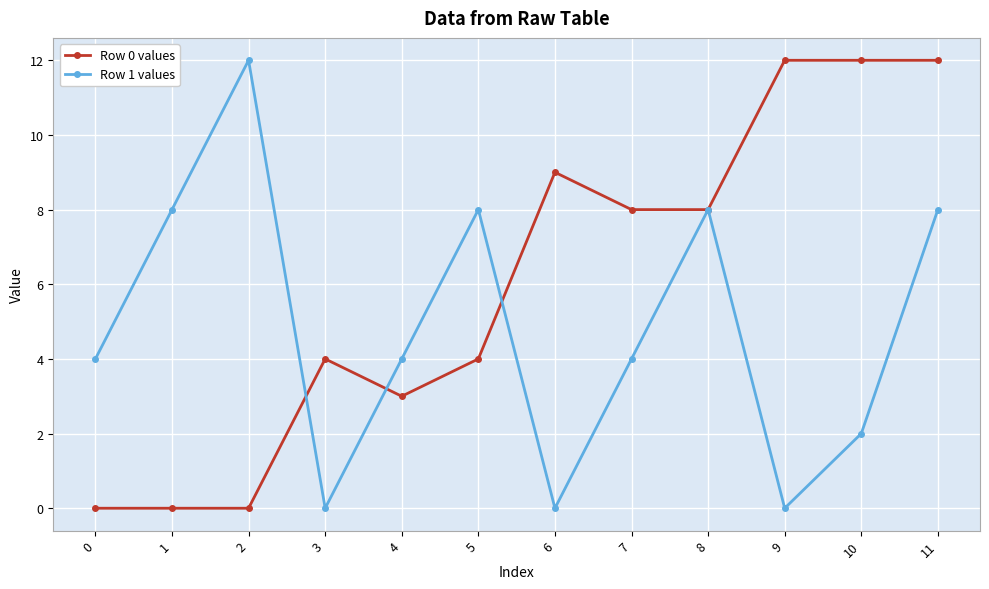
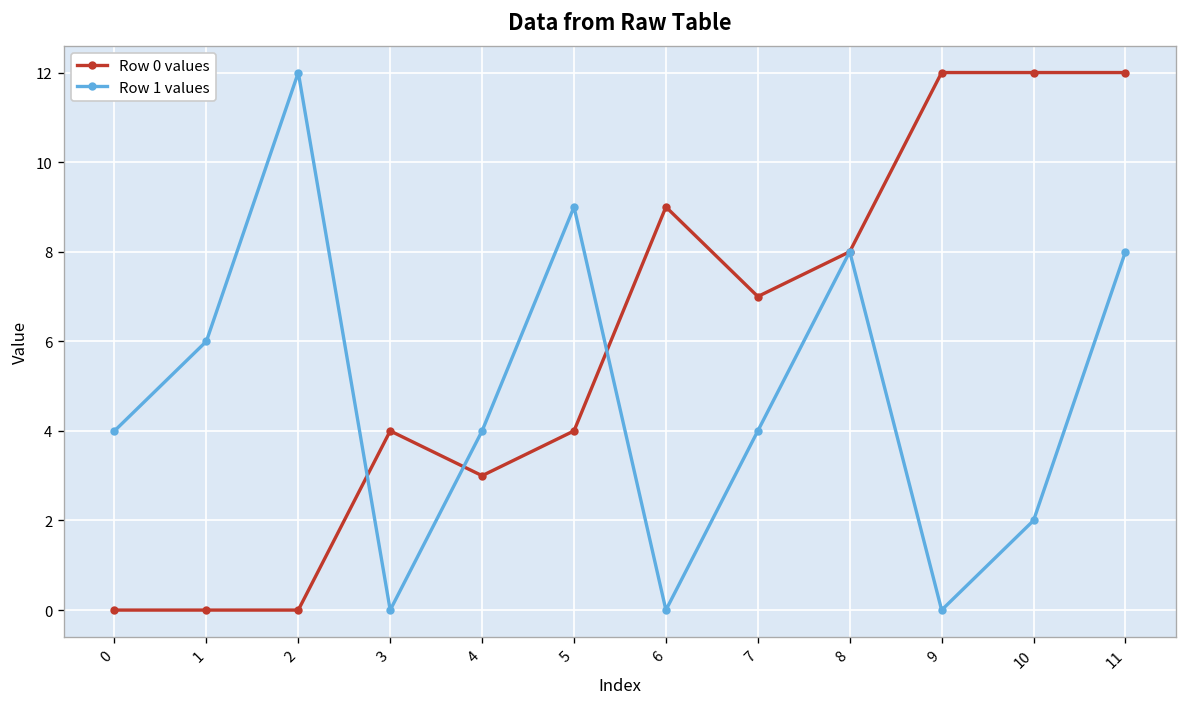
  {
    "Row 0 values": {
      "0": 0,
      "1": 0,
      "2": 0,
      "3": 4,
      "4": 3,
      "5": 4,
      "6": 9,
-     "7": 8,
+     "7": 7,
      "9": 12,
      "10": 12,
      "11": 12
    },
    "Row 1 values": {
      "0": 4,
-     "1": 8,
+     "1": 6,
      "2": 12,
      "3": 0,
      "4": 4,
-     "5": 8,
+     "5": 9,
      "6": 0,
      "7": 4,
      "9": 0,
      "10": 2,
      "11": 8
    }
  }
